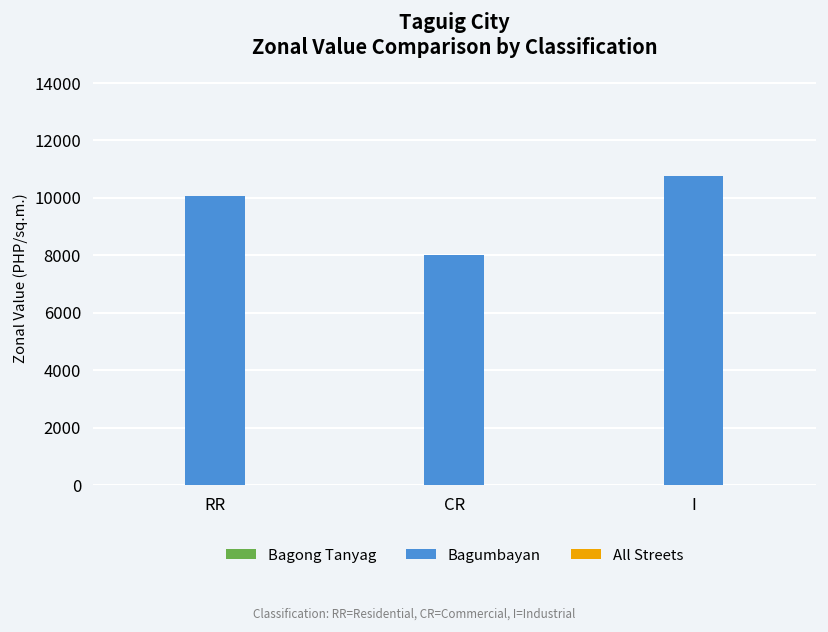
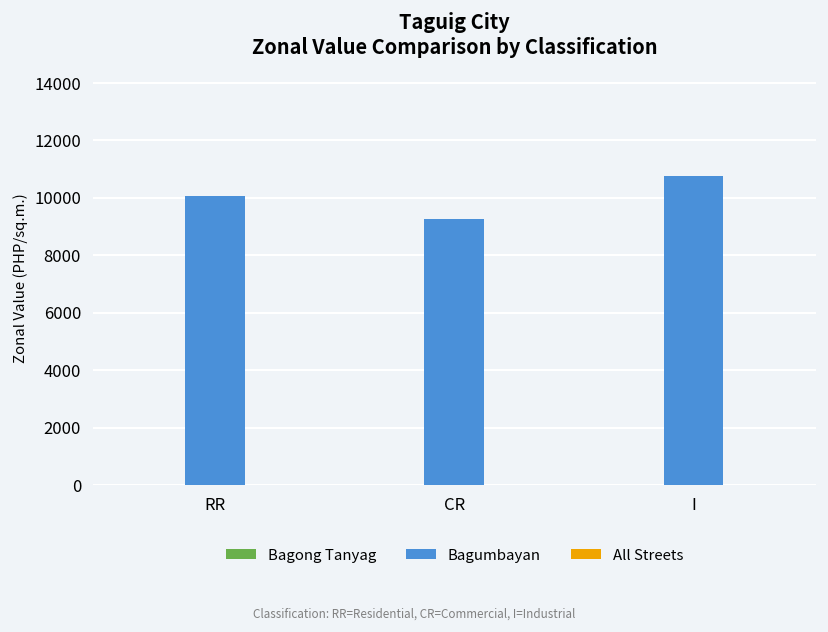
  {
    "Bagong Tanyag": {
      "RR": 0,
      "CR": 0,
      "I": 0
    },
    "Bagumbayan": {
      "RR": 10000,
-     "CR": 8000,
+     "CR": 9300,
      "I": 10800
    },
    "All Streets": {
      "RR": 0,
      "CR": 0,
      "I": 0
    }
  }
